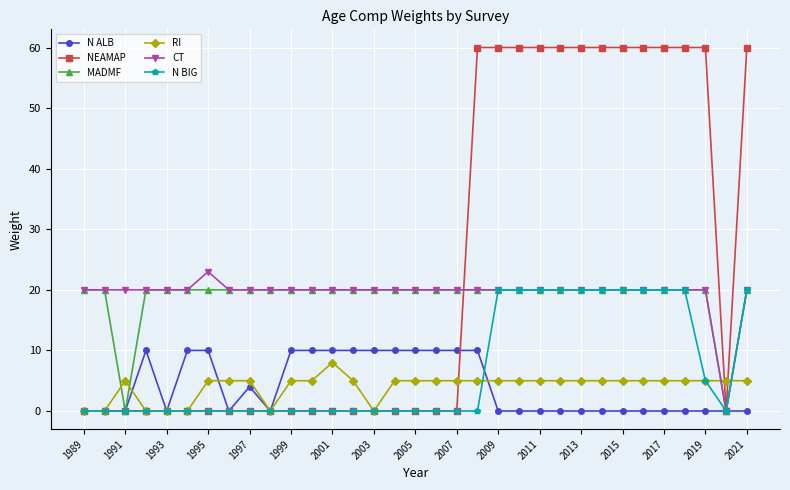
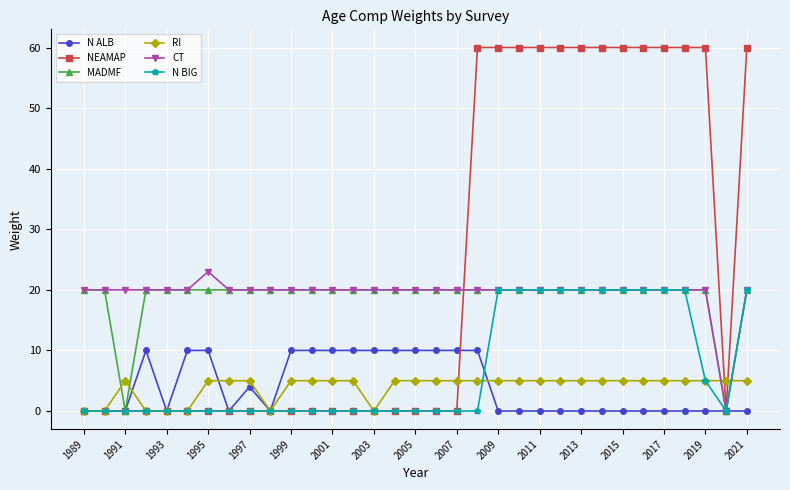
  {
    "N ALB": {
      "1995": 10,
      "1997": 4,
      "1999": 10,
      "2001": 10,
      "2003": 10,
      "2005": 10,
      "2007": 10,
      "2009": 0,
      "2011": 0,
      "2013": 0,
      "2015": 0,
      "2017": 0,
      "2019": 0,
      "2021": 0
    },
    "NEAMAP": {
      "2009": 60,
      "2011": 60,
      "2013": 60,
      "2015": 60,
      "2017": 60,
      "2019": 60,
      "2021": 60
    },
    "MADMF": {
      "1995": 20
    },
    "RI": {
      "1991": 5,
      "1995": 5,
      "1997": 5,
      "1999": 5,
-     "2001": 8,
+     "2001": 5,
      "2005": 5,
      "2007": 5,
      "2009": 5,
      "2011": 5,
      "2013": 5,
      "2015": 5,
      "2017": 5,
      "2021": 5
    },
    "CT": {
      "1991": 20,
      "1995": 23
    }
  }
